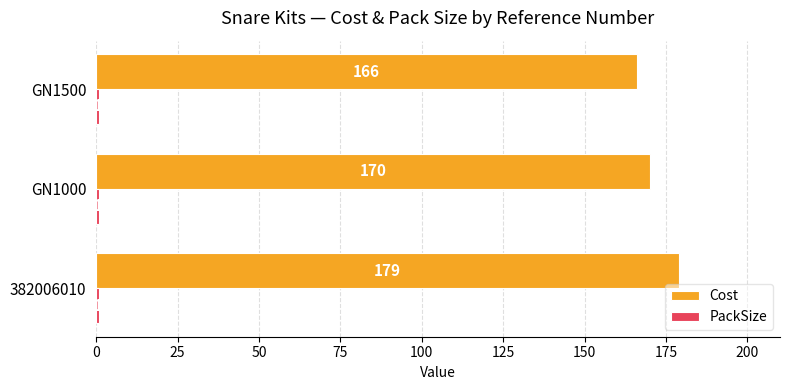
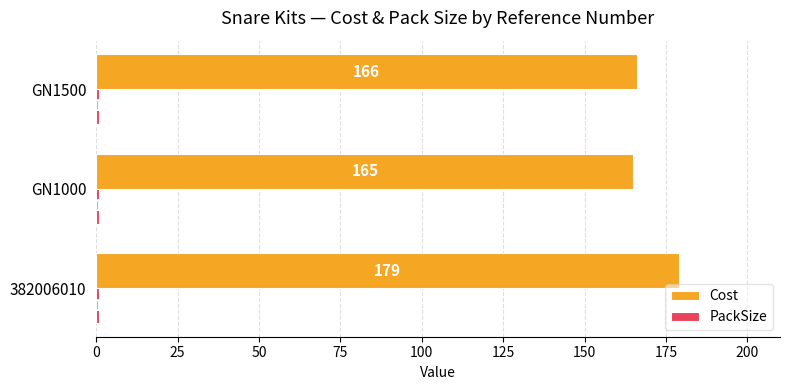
  {
    "Cost": {
      "GN1500": 166,
-     "GN1000": 170,
+     "GN1000": 165,
      "382006010": 179
    },
    "PackSize": {
      "GN1500": 1,
      "GN1000": 1,
      "382006010": 1
    }
  }
